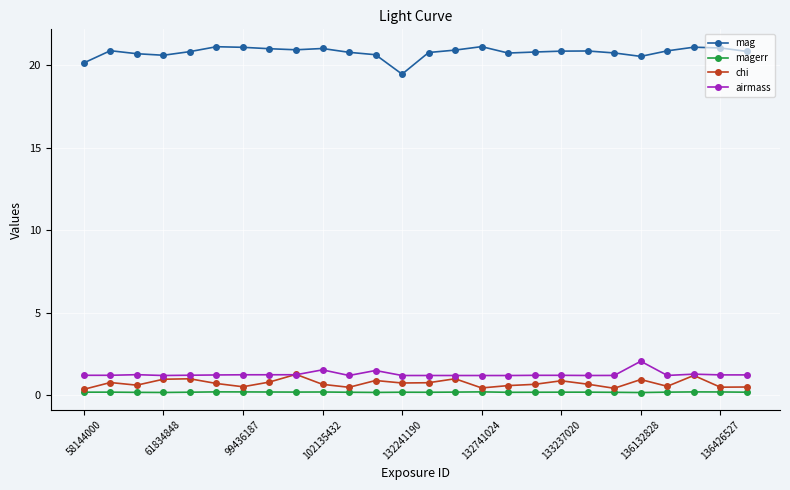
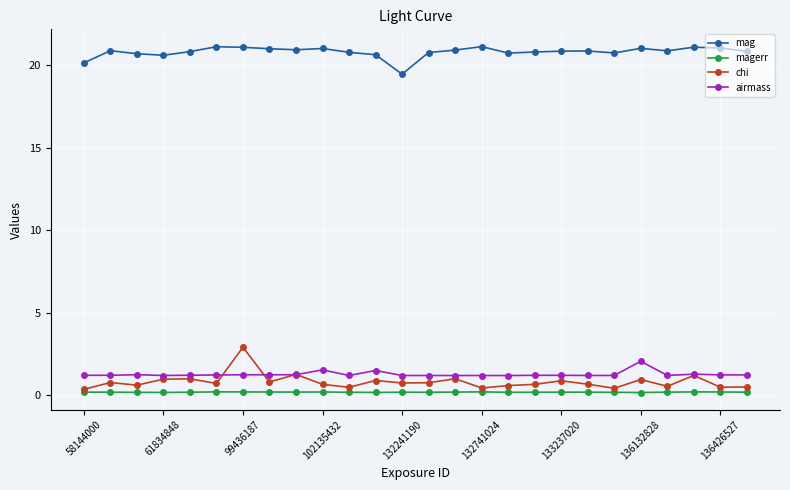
  {
    "mag": {
      "58144000": 20.1,
      "61834848": 20.6,
      "99436187": 21.1,
      "102135432": 21.0,
      "132241190": 19.5,
      "132741024": 21.1,
      "133237020": 20.9,
-     "136132828": 20.5
+     "136132828": 21.0
    },
    "magerr": {
      "58144000": 0.2,
      "61834848": 0.2,
      "99436187": 0.2,
      "102135432": 0.2,
      "132241190": 0.2,
      "132741024": 0.2,
      "133237020": 0.2,
      "136132828": 0.2,
      "136426527": 0.2
    },
    "chi": {
      "58144000": 0.3,
      "61834848": 1.0,
-     "99436187": 0.5,
+     "99436187": 2.9,
      "102135432": 0.6,
      "132241190": 0.7,
      "132741024": 0.4,
      "133237020": 0.9,
      "136132828": 0.9,
      "136426527": 0.5
    },
    "airmass": {
      "58144000": 1.2,
      "61834848": 1.2,
      "99436187": 1.2,
      "102135432": 1.5,
      "132241190": 1.2,
      "132741024": 1.2,
      "133237020": 1.2,
      "136132828": 2.0,
      "136426527": 1.2
    }
  }
